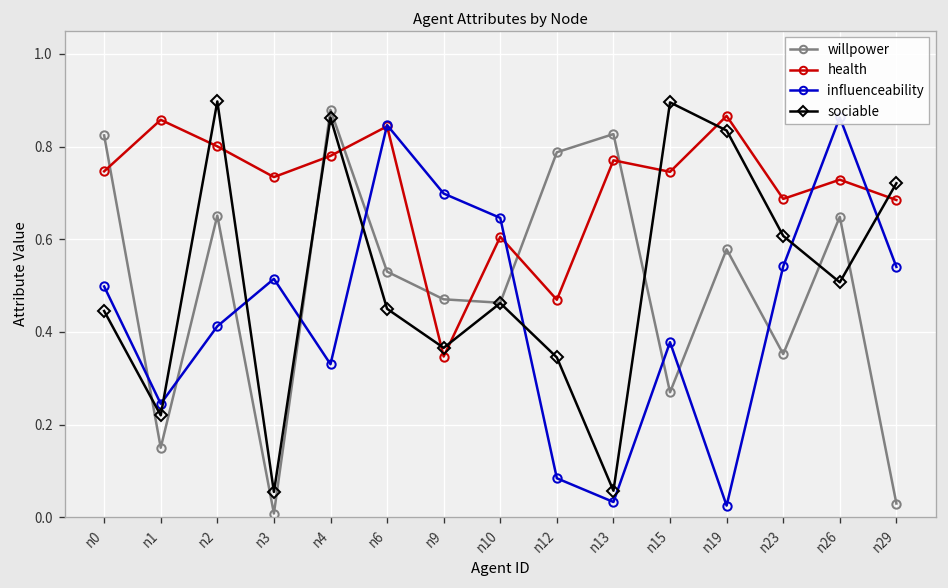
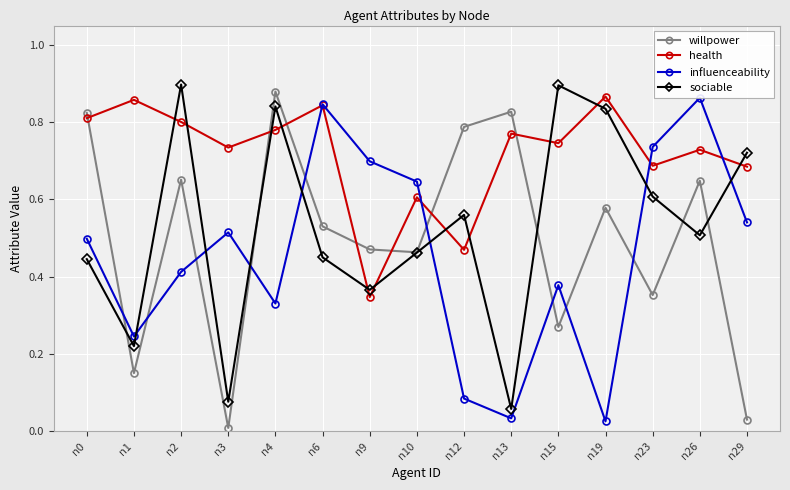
  {
    "willpower": {
      "n0": 0.82,
      "n1": 0.15,
      "n2": 0.65,
      "n3": 0.01,
      "n4": 0.88,
      "n6": 0.53,
      "n9": 0.47,
      "n12": 0.79,
      "n13": 0.83,
      "n15": 0.27,
      "n19": 0.58,
      "n23": 0.35,
      "n26": 0.65,
      "n29": 0.03
    },
    "health": {
-     "n0": 0.75,
+     "n0": 0.81,
      "n1": 0.86,
      "n2": 0.80,
      "n3": 0.73,
      "n4": 0.78,
      "n9": 0.35,
      "n10": 0.61,
      "n12": 0.47,
      "n13": 0.77,
      "n15": 0.75,
      "n19": 0.87,
      "n23": 0.69,
      "n26": 0.73,
      "n29": 0.68
    },
    "influenceability": {
      "n0": 0.50,
      "n1": 0.24,
      "n2": 0.41,
      "n3": 0.51,
      "n4": 0.33,
      "n9": 0.70,
      "n10": 0.65,
      "n12": 0.08,
      "n13": 0.03,
      "n15": 0.38,
      "n19": 0.03,
-     "n23": 0.54,
+     "n23": 0.74,
      "n26": 0.86,
      "n29": 0.54
    },
    "sociable": {
      "n0": 0.45,
      "n1": 0.22,
      "n2": 0.90,
-     "n3": 0.05,
-     "n4": 0.86,
+     "n3": 0.08,
+     "n4": 0.84,
      "n6": 0.45,
      "n9": 0.37,
-     "n12": 0.34,
+     "n12": 0.56,
      "n13": 0.06,
      "n15": 0.90,
      "n19": 0.83,
      "n23": 0.61,
      "n26": 0.51,
      "n29": 0.72
    }
  }
